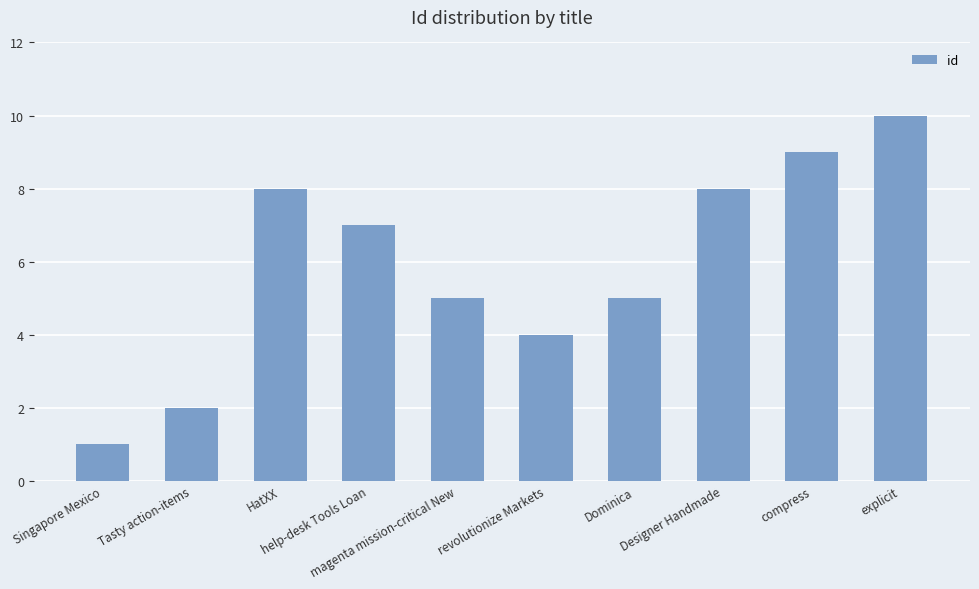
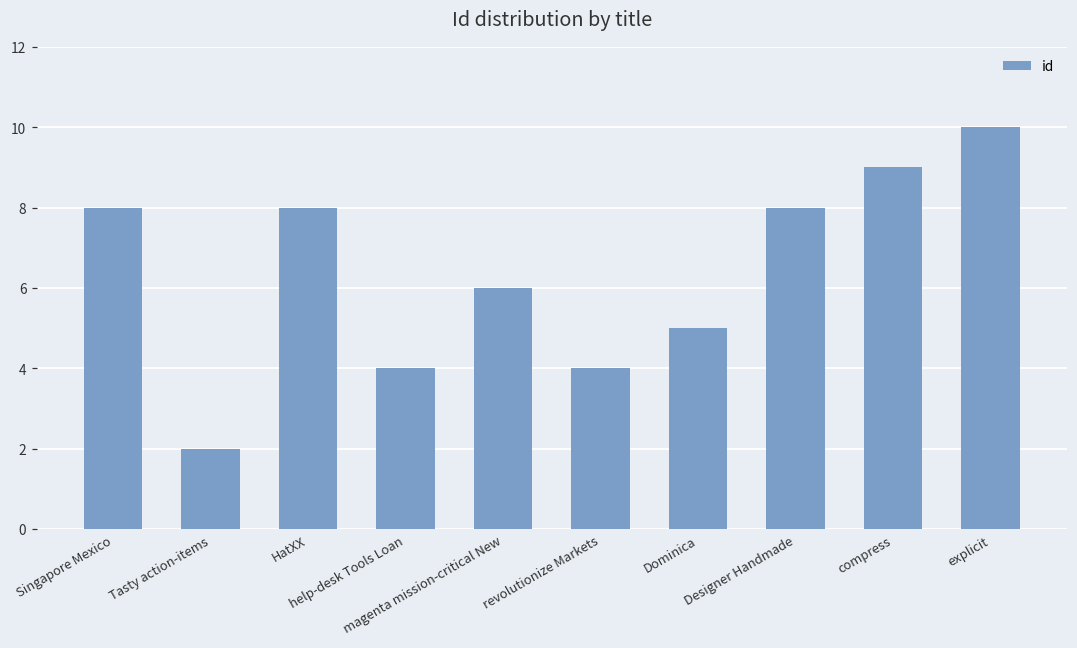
  {
-   "Singapore Mexico": 1,
+   "Singapore Mexico": 8,
    "Tasty action-items": 2,
    "HatXX": 8,
-   "help-desk Tools Loan": 7,
-   "magenta mission-critical New": 5,
+   "help-desk Tools Loan": 4,
+   "magenta mission-critical New": 6,
    "revolutionize Markets": 4,
    "Dominica": 5,
    "Designer Handmade": 8,
    "compress": 9,
    "explicit": 10
  }
